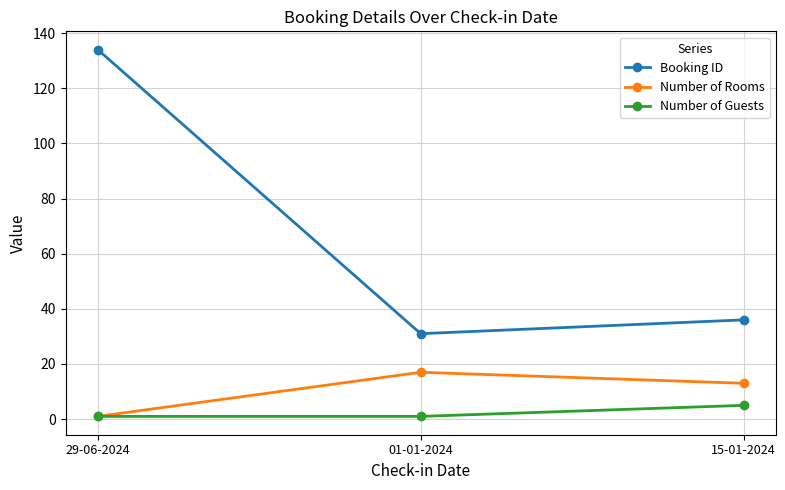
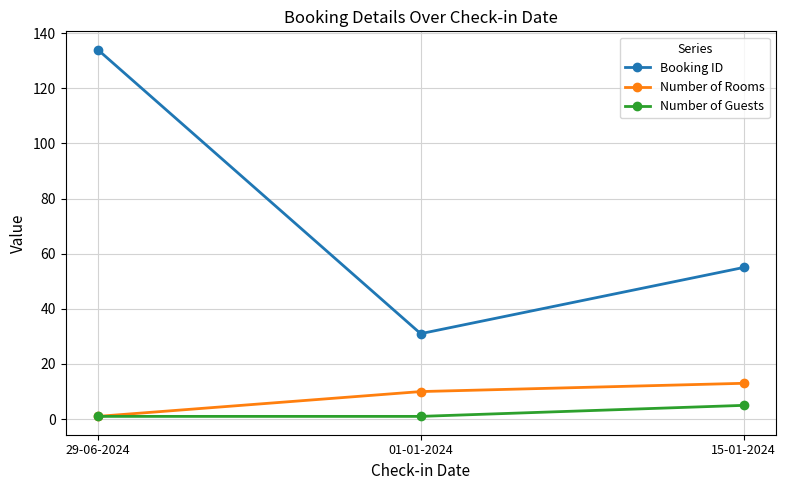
  {
    "Booking ID": {
      "29-06-2024": 134,
      "01-01-2024": 31,
-     "15-01-2024": 36
+     "15-01-2024": 55
    },
    "Number of Rooms": {
-     "01-01-2024": 17,
+     "01-01-2024": 10,
      "15-01-2024": 13
    },
    "Number of Guests": {
      "01-01-2024": 1,
      "15-01-2024": 5
    }
  }
